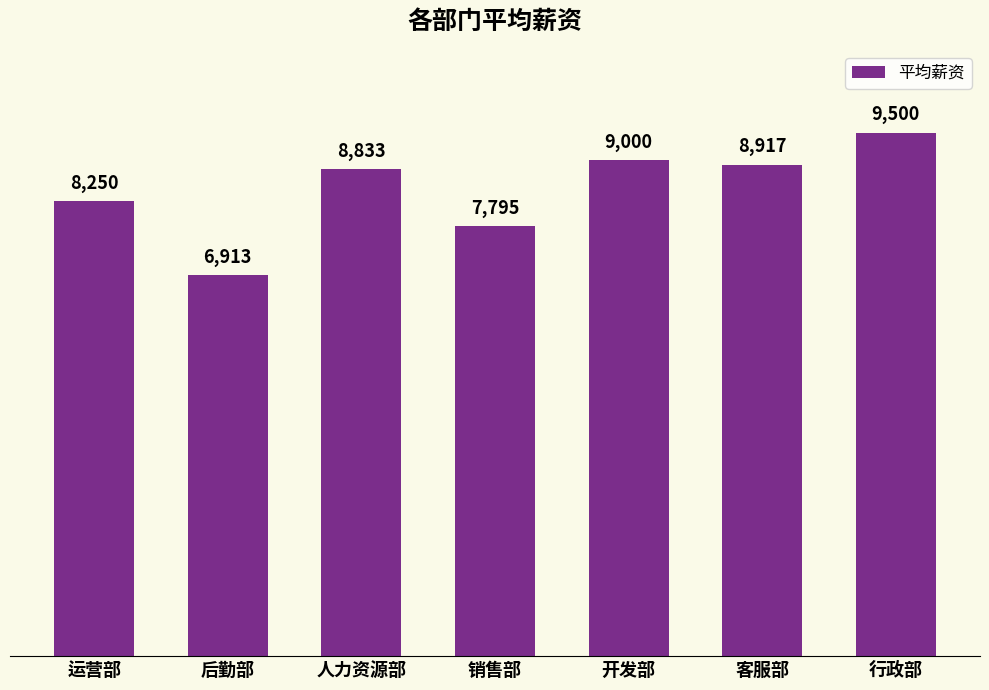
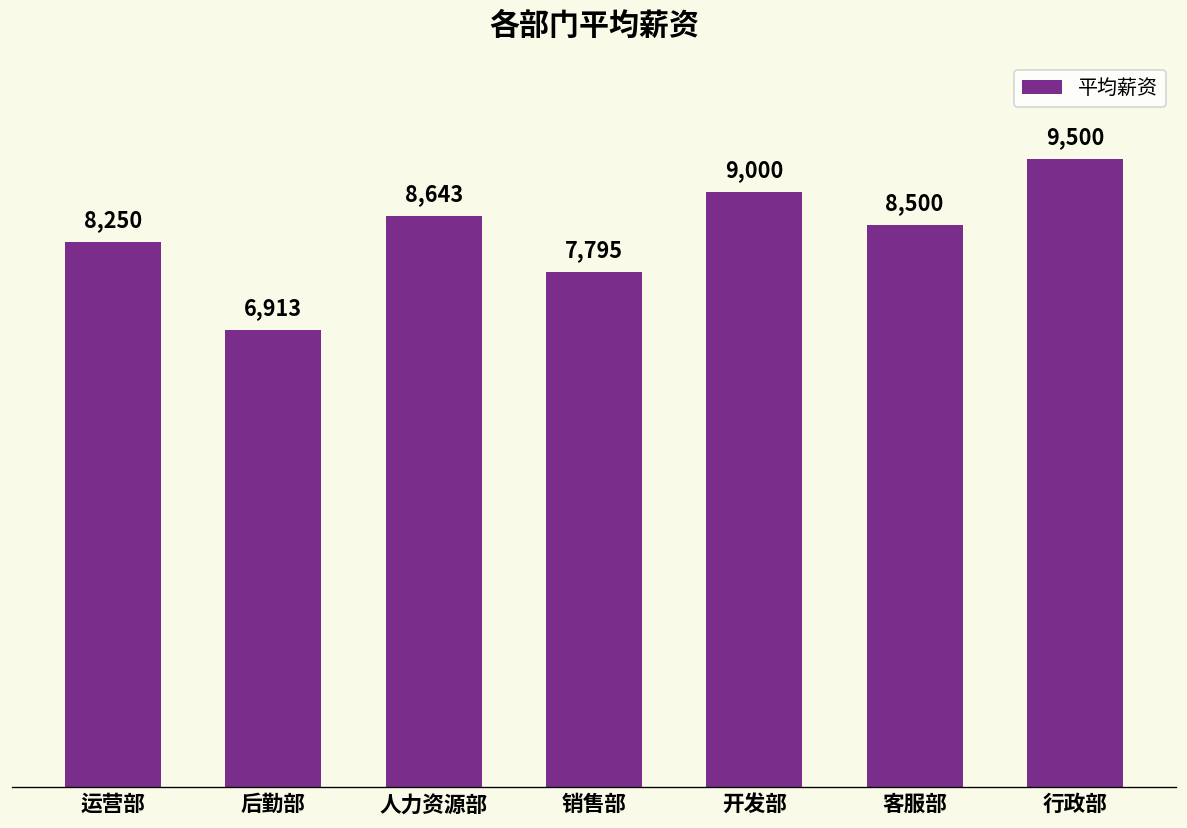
  {
    "运营部": "8,250",
    "后勤部": "6,913",
-   "人力资源部": "8,833",
+   "人力资源部": "8,643",
    "销售部": "7,795",
    "开发部": "9,000",
-   "客服部": "8,917",
+   "客服部": "8,500",
    "行政部": "9,500"
  }
